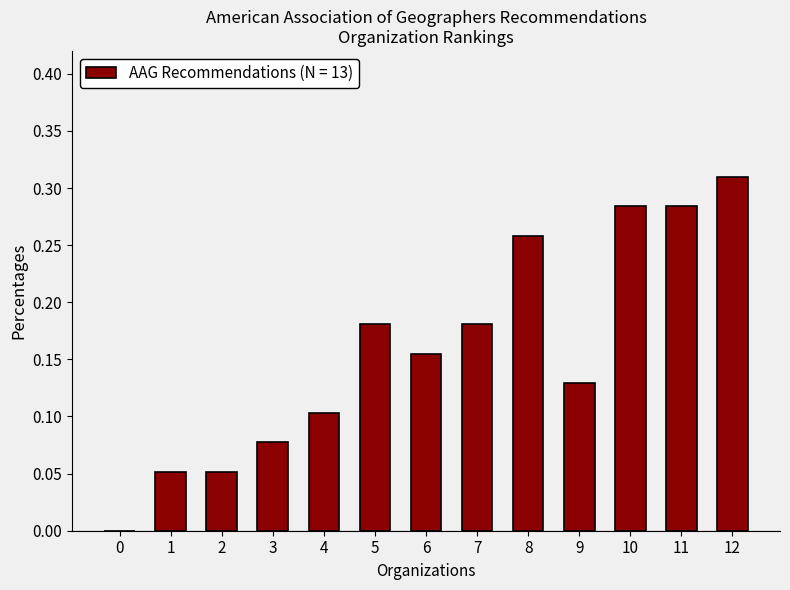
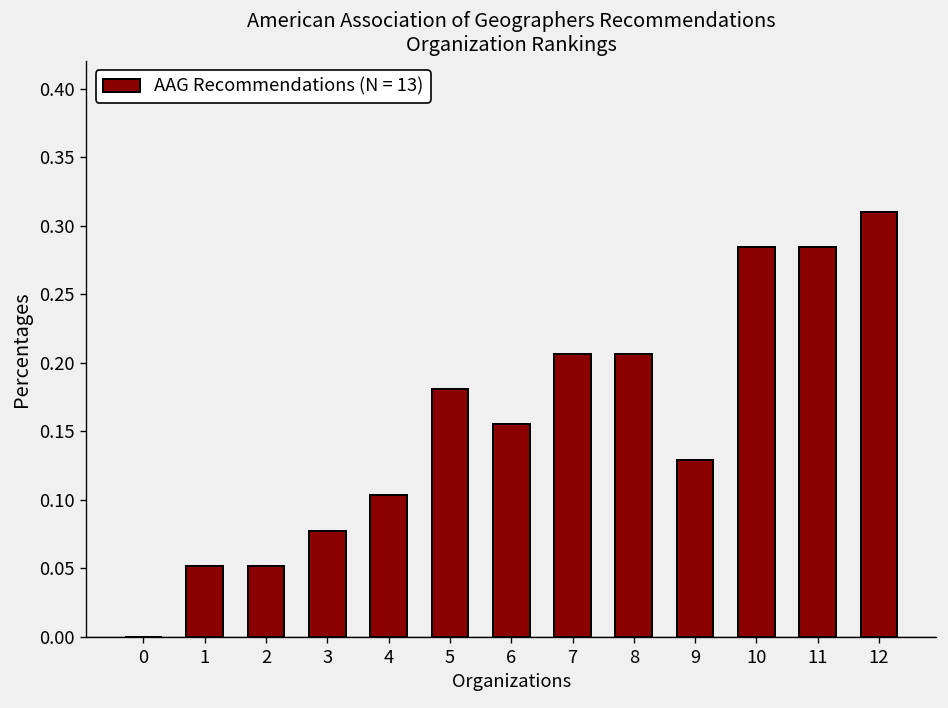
  {
    "0": 0.000,
    "1": 0.052,
    "2": 0.052,
    "3": 0.078,
    "4": 0.103,
    "5": 0.181,
    "6": 0.155,
-   "7": 0.181,
-   "8": 0.258,
+   "7": 0.207,
+   "8": 0.207,
    "9": 0.129,
    "10": 0.284,
    "11": 0.284,
    "12": 0.310
  }
